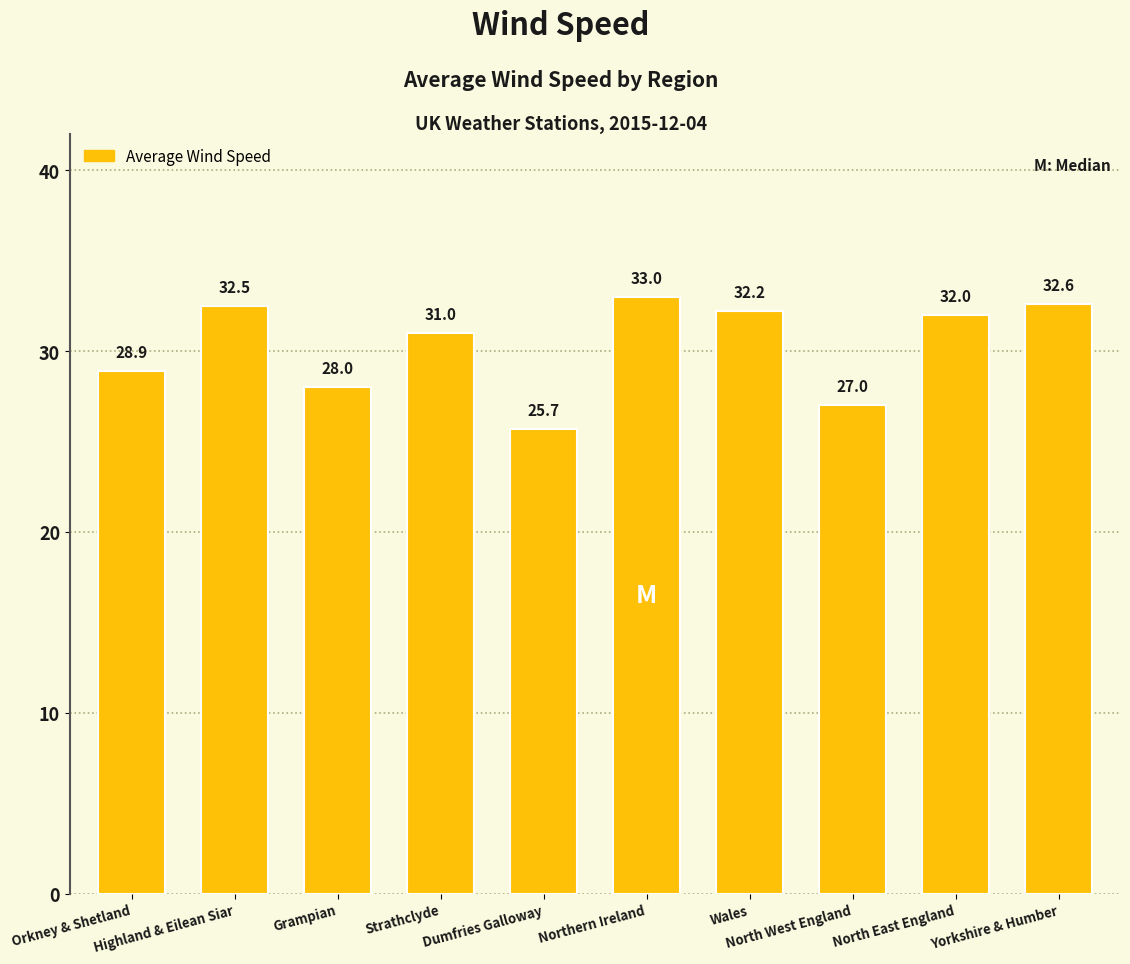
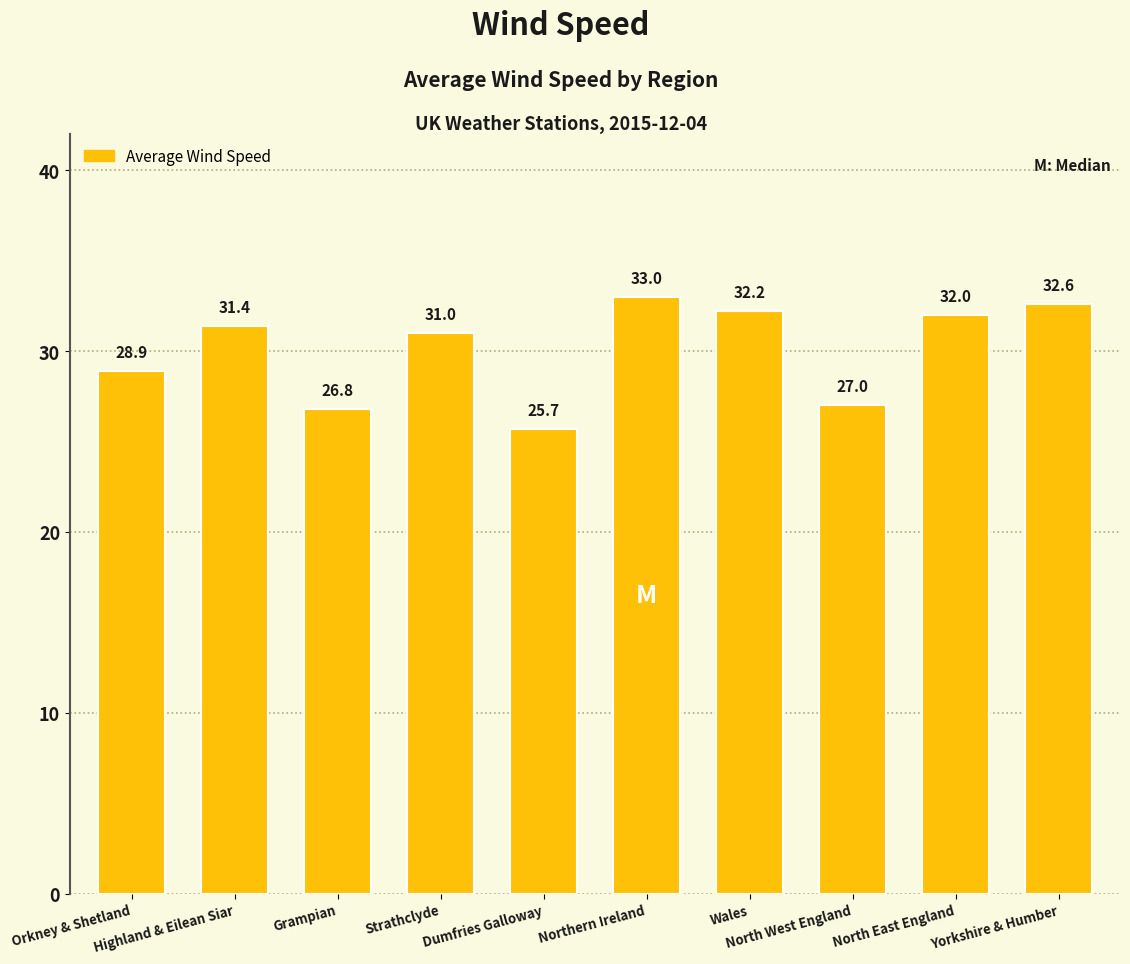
  {
    "Orkney & Shetland": 28.9,
-   "Highland & Eilean Siar": 32.5,
-   "Grampian": 28.0,
+   "Highland & Eilean Siar": 31.4,
+   "Grampian": 26.8,
    "Strathclyde": 31.0,
    "Dumfries Galloway": 25.7,
    "Northern Ireland": 33.0,
    "Wales": 32.2,
    "North West England": 27.0,
    "North East England": 32.0,
    "Yorkshire & Humber": 32.6
  }
